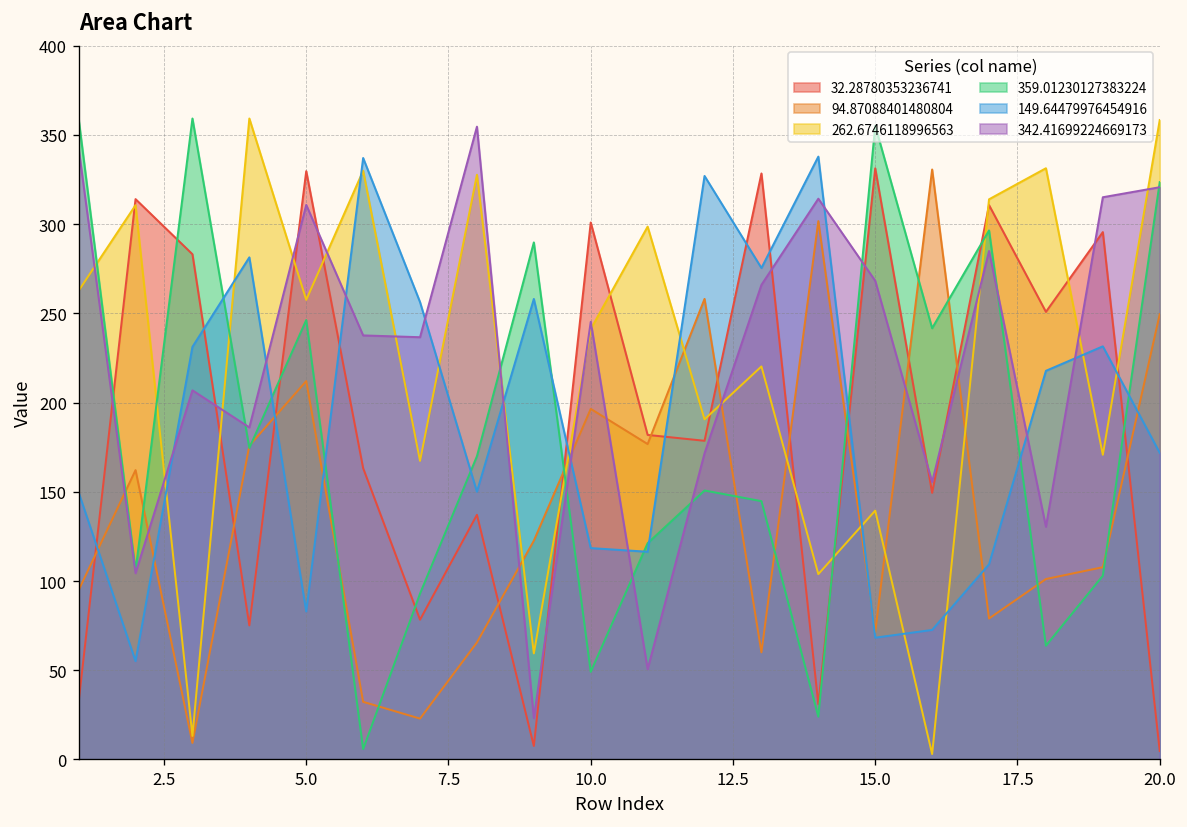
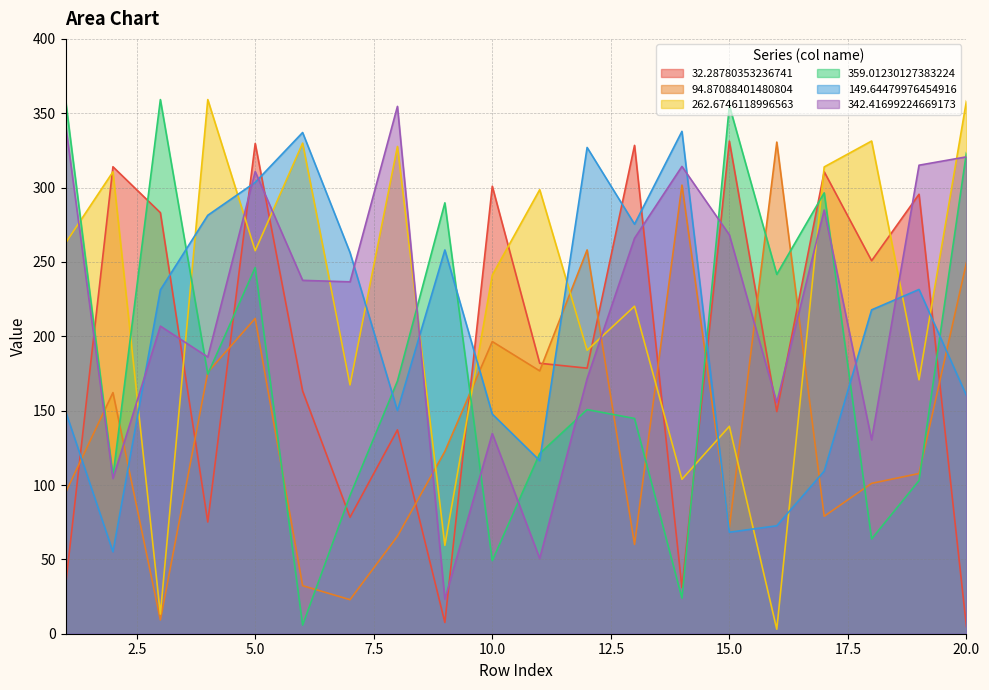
  {
    "359.01230127383224": {
      "5.0": 246,
      "10.0": 49,
      "20.0": 324
    },
    "149.64479976454916": {
-     "5.0": 83,
-     "10.0": 118,
+     "5.0": 304,
+     "10.0": 148,
      "15.0": 68,
-     "20.0": 172
+     "20.0": 160
    },
    "342.41699224669173": {
      "5.0": 311,
-     "10.0": 245,
+     "10.0": 135,
      "15.0": 268,
      "20.0": 321
    }
  }
